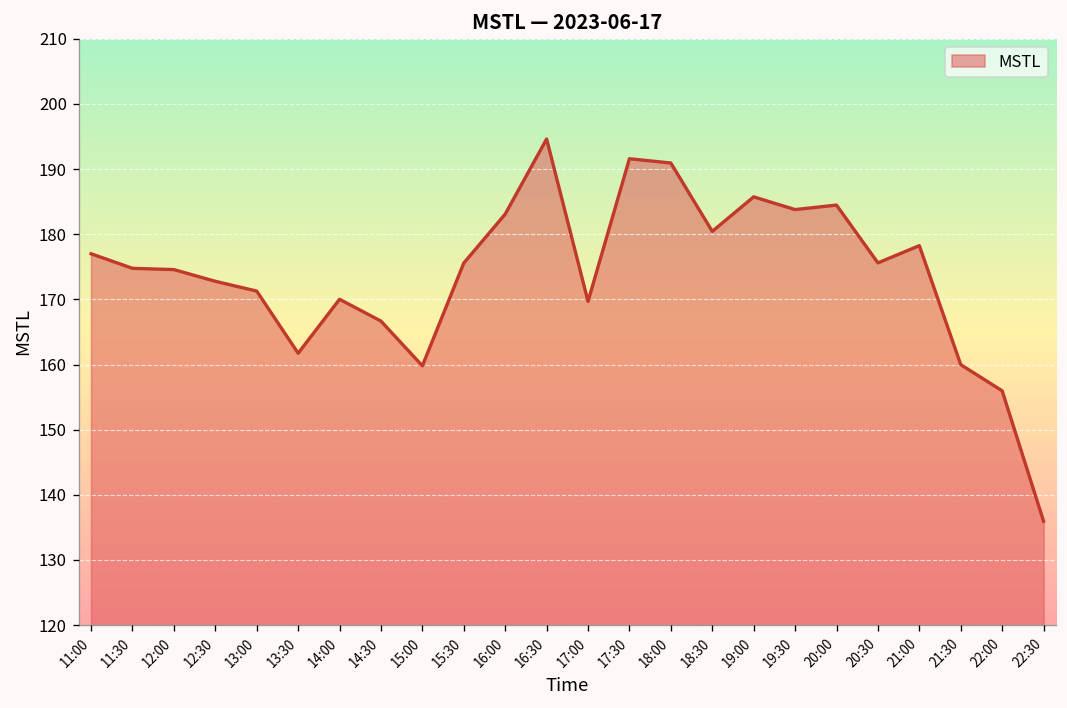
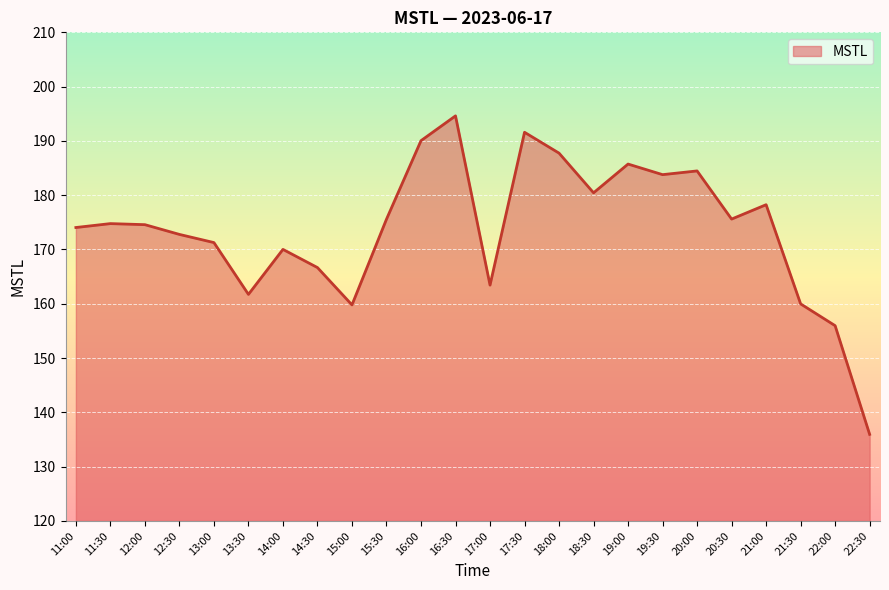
  {
-   "11:00": 177,
+   "11:00": 174,
    "11:30": 175,
    "12:00": 175,
    "12:30": 173,
    "13:00": 171,
    "13:30": 162,
    "14:00": 170,
    "14:30": 167,
    "15:00": 160,
    "15:30": 176,
-   "16:00": 183,
+   "16:00": 190,
    "16:30": 195,
-   "17:00": 170,
+   "17:00": 163,
    "17:30": 192,
-   "18:00": 191,
+   "18:00": 188,
    "18:30": 180,
    "19:00": 186,
    "19:30": 184,
    "20:00": 184,
    "20:30": 176,
    "21:00": 178,
    "21:30": 160,
    "22:00": 156,
    "22:30": 136
  }
